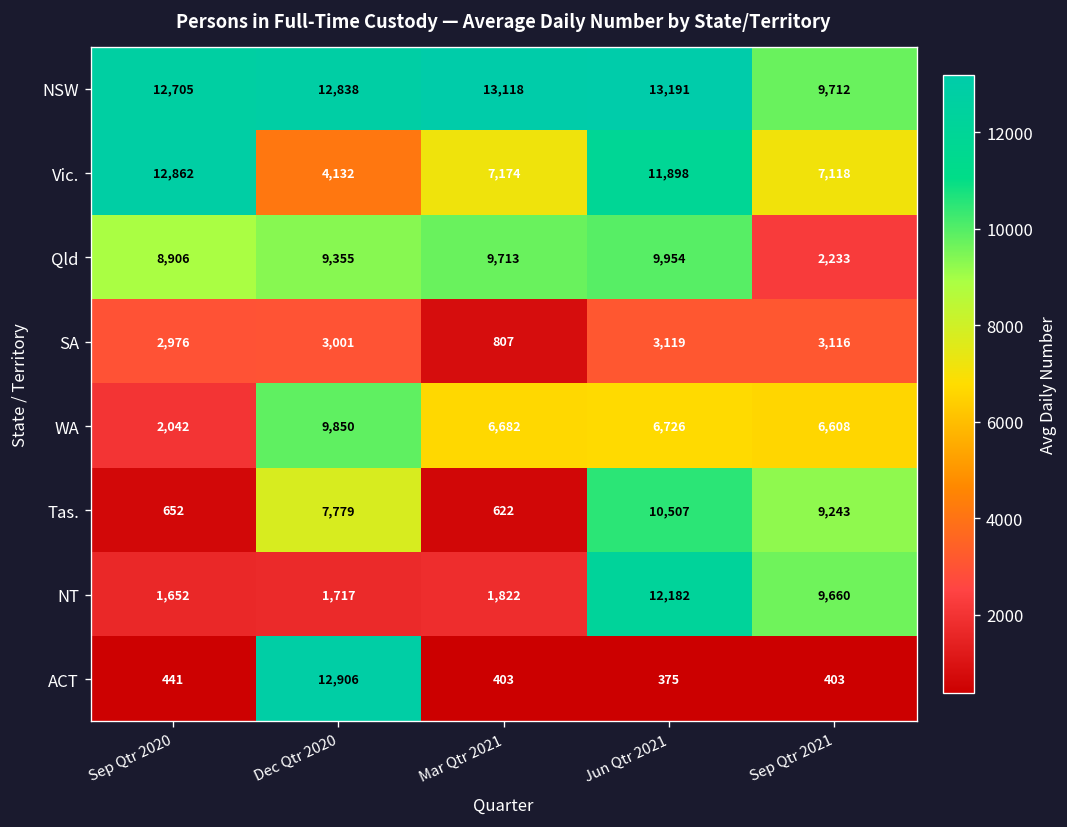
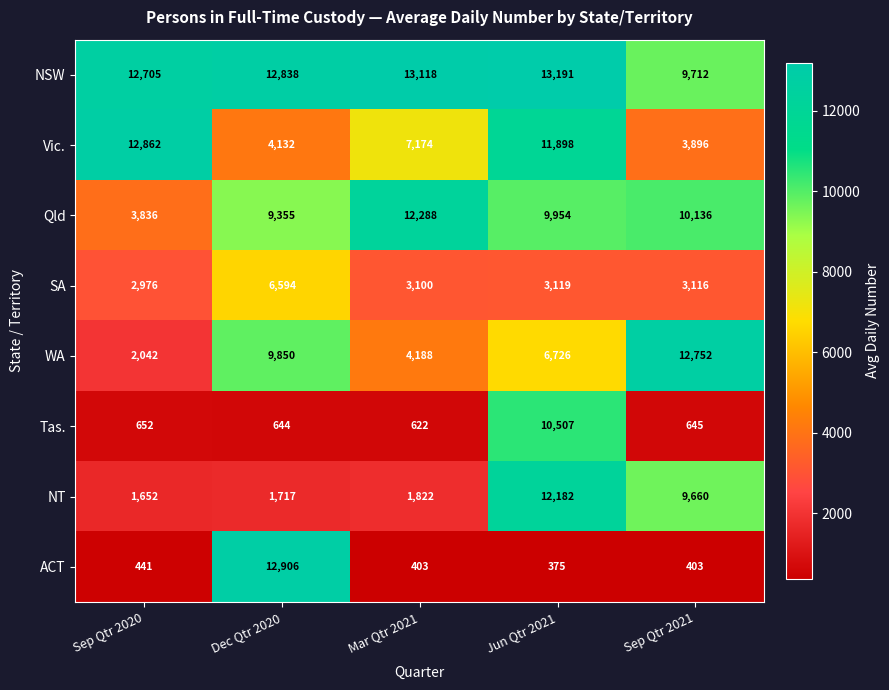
  {
    "NSW": {
      "Sep Qtr 2020": "12,705",
      "Dec Qtr 2020": "12,838",
      "Mar Qtr 2021": "13,118",
      "Jun Qtr 2021": "13,191",
      "Sep Qtr 2021": "9,712"
    },
    "Vic.": {
      "Sep Qtr 2020": "12,862",
      "Dec Qtr 2020": "4,132",
      "Mar Qtr 2021": "7,174",
      "Jun Qtr 2021": "11,898",
-     "Sep Qtr 2021": "7,118"
+     "Sep Qtr 2021": "3,896"
    },
    "Qld": {
-     "Sep Qtr 2020": "8,906",
+     "Sep Qtr 2020": "3,836",
      "Dec Qtr 2020": "9,355",
-     "Mar Qtr 2021": "9,713",
+     "Mar Qtr 2021": "12,288",
      "Jun Qtr 2021": "9,954",
-     "Sep Qtr 2021": "2,233"
+     "Sep Qtr 2021": "10,136"
    },
    "SA": {
      "Sep Qtr 2020": "2,976",
-     "Dec Qtr 2020": "3,001",
-     "Mar Qtr 2021": "807",
+     "Dec Qtr 2020": "6,594",
+     "Mar Qtr 2021": "3,100",
      "Jun Qtr 2021": "3,119",
      "Sep Qtr 2021": "3,116"
    },
    "WA": {
      "Sep Qtr 2020": "2,042",
      "Dec Qtr 2020": "9,850",
-     "Mar Qtr 2021": "6,682",
+     "Mar Qtr 2021": "4,188",
      "Jun Qtr 2021": "6,726",
-     "Sep Qtr 2021": "6,608"
+     "Sep Qtr 2021": "12,752"
    },
    "Tas.": {
      "Sep Qtr 2020": "652",
-     "Dec Qtr 2020": "7,779",
+     "Dec Qtr 2020": "644",
      "Mar Qtr 2021": "622",
      "Jun Qtr 2021": "10,507",
-     "Sep Qtr 2021": "9,243"
+     "Sep Qtr 2021": "645"
    },
    "NT": {
      "Sep Qtr 2020": "1,652",
      "Dec Qtr 2020": "1,717",
      "Mar Qtr 2021": "1,822",
      "Jun Qtr 2021": "12,182",
      "Sep Qtr 2021": "9,660"
    },
    "ACT": {
      "Sep Qtr 2020": "441",
      "Dec Qtr 2020": "12,906",
      "Mar Qtr 2021": "403",
      "Jun Qtr 2021": "375",
      "Sep Qtr 2021": "403"
    }
  }
